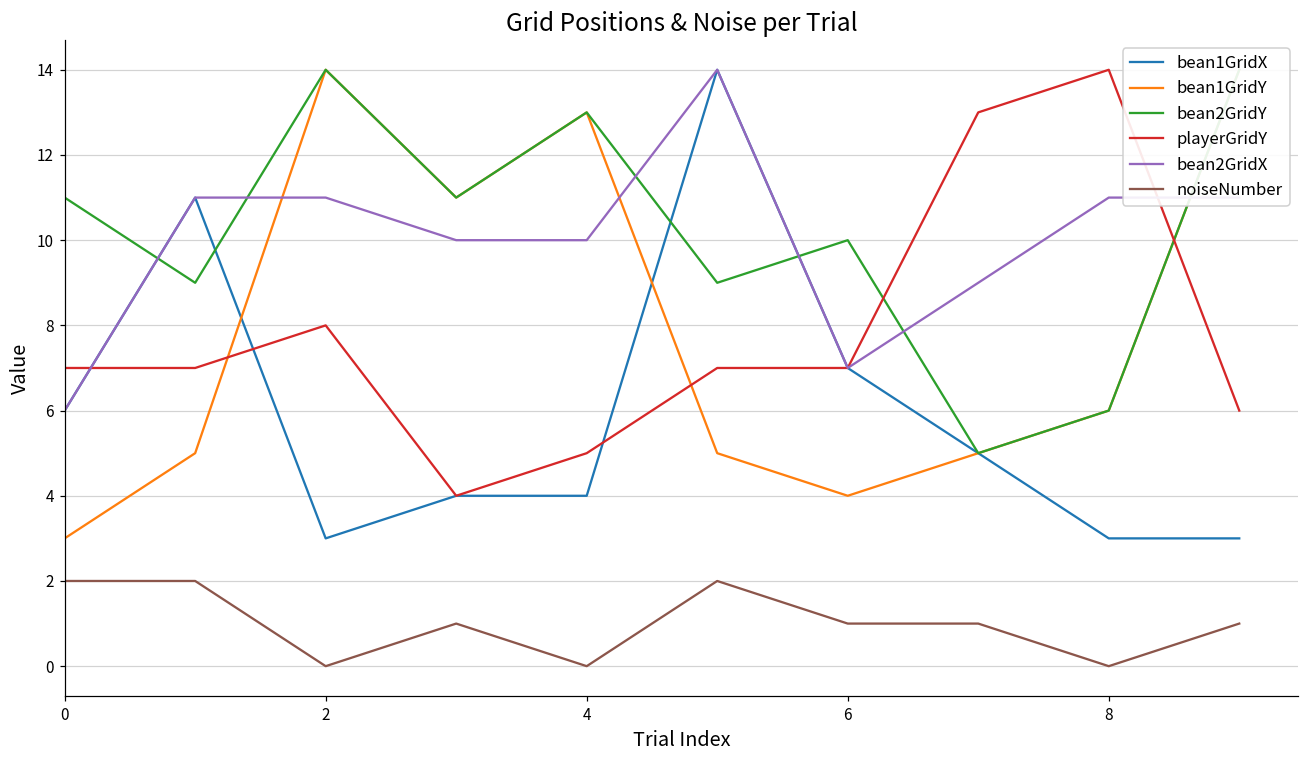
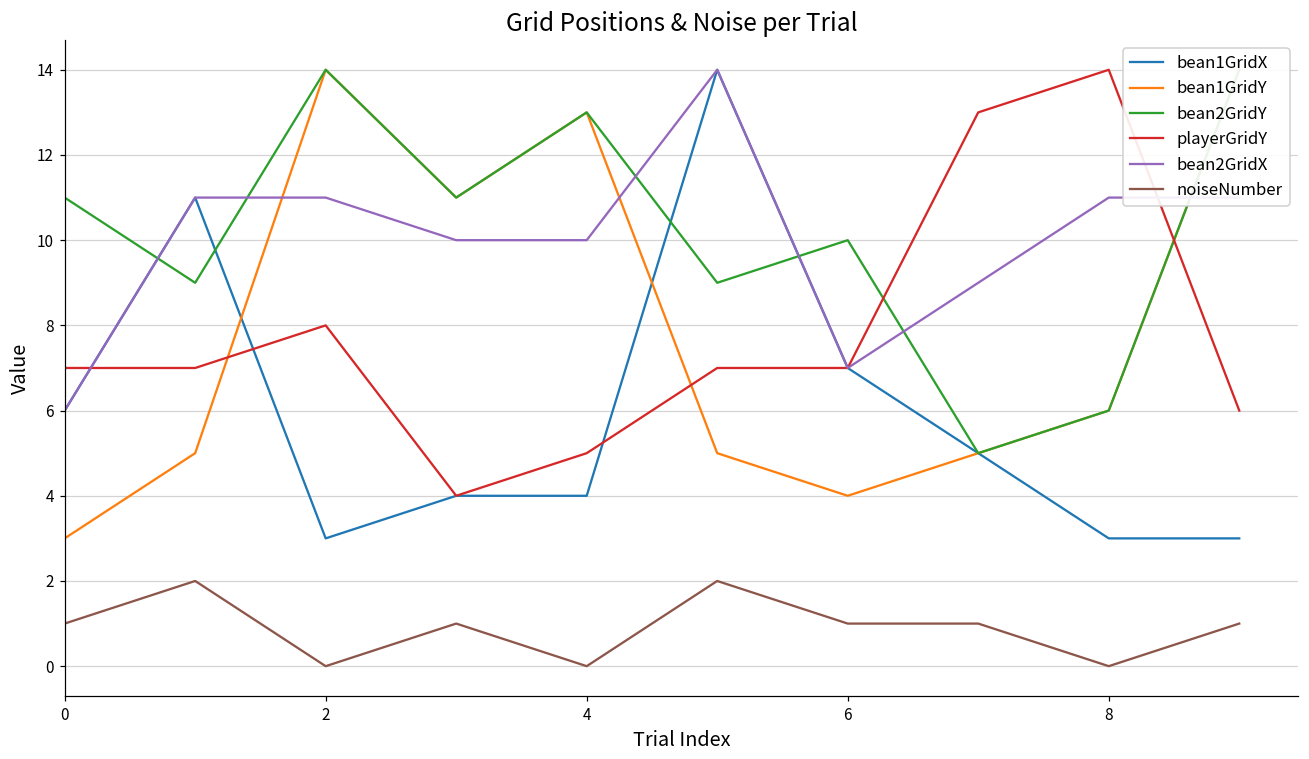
  {
    "bean1GridX": {
      "2": 3,
      "4": 4,
      "8": 3
    },
    "bean1GridY": {
      "0": 3,
      "6": 4
    },
    "bean2GridY": {
      "0": 11,
      "6": 10
    },
    "playerGridY": {
      "0": 7,
      "2": 8,
      "4": 5,
      "8": 14
    },
    "bean2GridX": {
      "2": 11,
      "4": 10,
      "8": 11
    },
    "noiseNumber": {
-     "0": 2,
+     "0": 1,
      "2": 0,
      "4": 0,
      "6": 1,
      "8": 0
    }
  }
